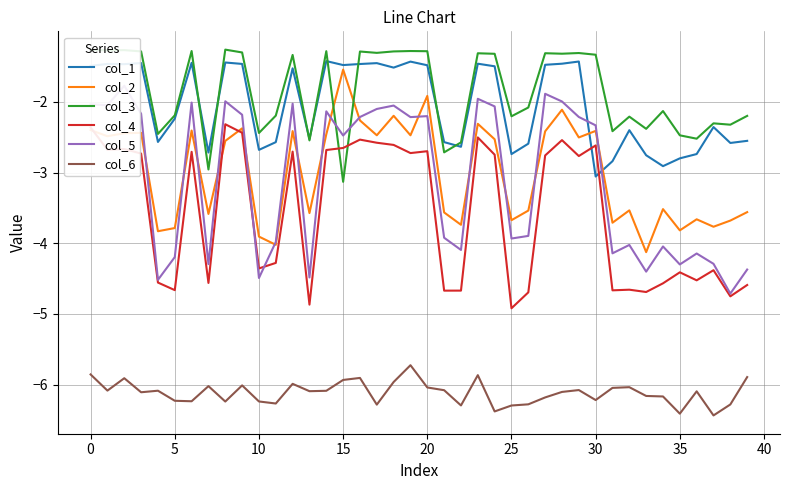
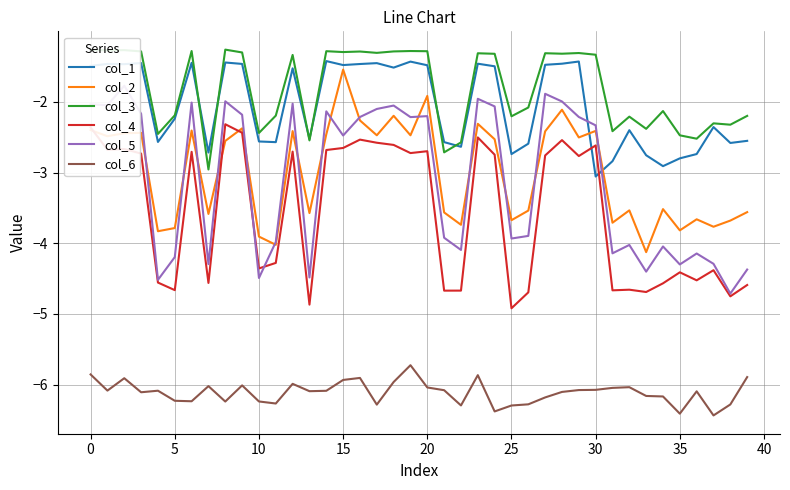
  {
    "col_1": {
      "5": -2.2,
-     "10": -2.7,
+     "10": -2.6,
      "15": -1.5,
      "20": -1.5,
      "25": -2.7,
      "30": -3.1,
      "35": -2.8
    },
    "col_2": {
      "5": -3.8,
      "10": -3.9,
      "15": -1.5,
      "20": -1.9,
      "25": -3.7,
      "30": -2.4,
      "35": -3.8
    },
    "col_3": {
      "5": -2.2,
      "10": -2.4,
-     "15": -3.1,
+     "15": -1.3,
      "20": -1.3,
      "25": -2.2,
      "30": -1.3,
      "35": -2.5
    },
    "col_4": {
      "5": -4.7,
      "10": -4.4,
      "15": -2.7,
      "20": -2.7,
      "25": -4.9,
      "30": -2.6,
      "35": -4.4
    },
    "col_5": {
      "5": -4.2,
      "10": -4.5,
      "15": -2.5,
      "20": -2.2,
      "25": -3.9,
      "30": -2.3,
      "35": -4.3
    },
    "col_6": {
      "0": -5.9,
      "5": -6.2,
      "10": -6.2,
      "15": -5.9,
      "20": -6.0,
      "25": -6.3,
-     "30": -6.2,
+     "30": -6.1,
      "35": -6.4
    }
  }
